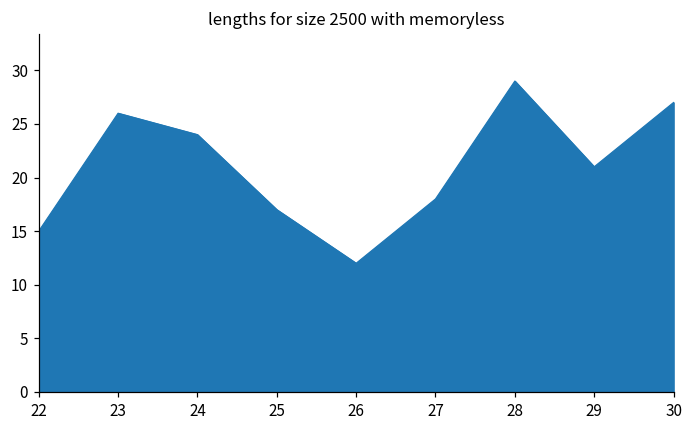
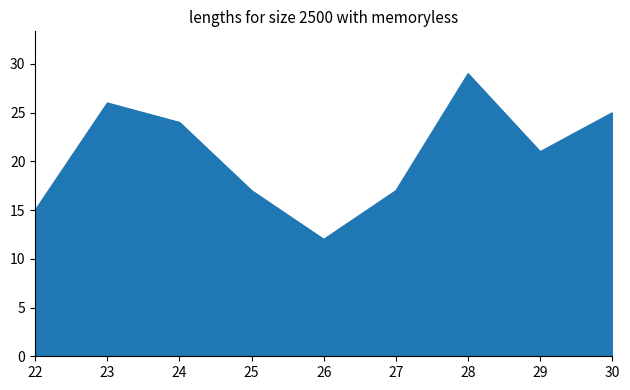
  {
    "22": 15,
    "23": 26,
    "24": 24,
    "25": 17,
    "26": 12,
-   "27": 18,
+   "27": 17,
    "28": 29,
    "29": 21,
-   "30": 27
+   "30": 25
  }
